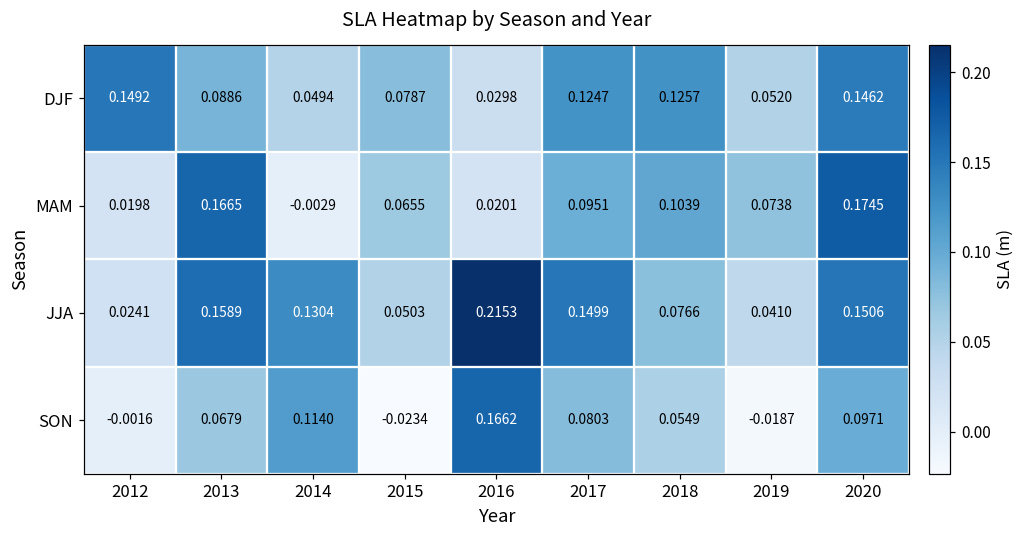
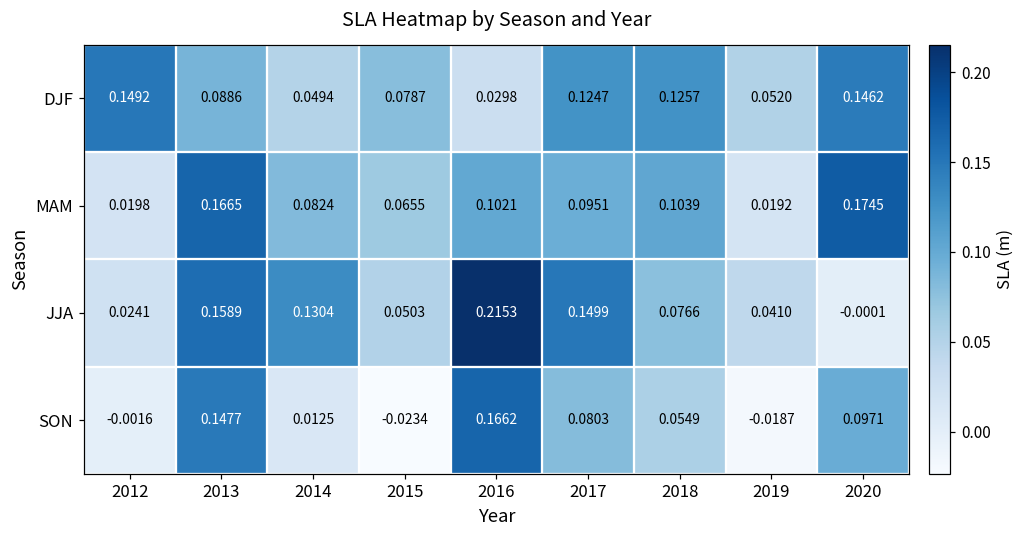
  {
    "DJF": {
      "2012": 0.1492,
      "2013": 0.0886,
      "2014": 0.0494,
      "2015": 0.0787,
      "2016": 0.0298,
      "2017": 0.1247,
      "2018": 0.1257,
      "2019": 0.0520,
      "2020": 0.1462
    },
    "MAM": {
      "2012": 0.0198,
      "2013": 0.1665,
-     "2014": -0.0029,
+     "2014": 0.0824,
      "2015": 0.0655,
-     "2016": 0.0201,
+     "2016": 0.1021,
      "2017": 0.0951,
      "2018": 0.1039,
-     "2019": 0.0738,
+     "2019": 0.0192,
      "2020": 0.1745
    },
    "JJA": {
      "2012": 0.0241,
      "2013": 0.1589,
      "2014": 0.1304,
      "2015": 0.0503,
      "2016": 0.2153,
      "2017": 0.1499,
      "2018": 0.0766,
      "2019": 0.0410,
-     "2020": 0.1506
+     "2020": -0.0001
    },
    "SON": {
      "2012": -0.0016,
-     "2013": 0.0679,
-     "2014": 0.1140,
+     "2013": 0.1477,
+     "2014": 0.0125,
      "2015": -0.0234,
      "2016": 0.1662,
      "2017": 0.0803,
      "2018": 0.0549,
      "2019": -0.0187,
      "2020": 0.0971
    }
  }
